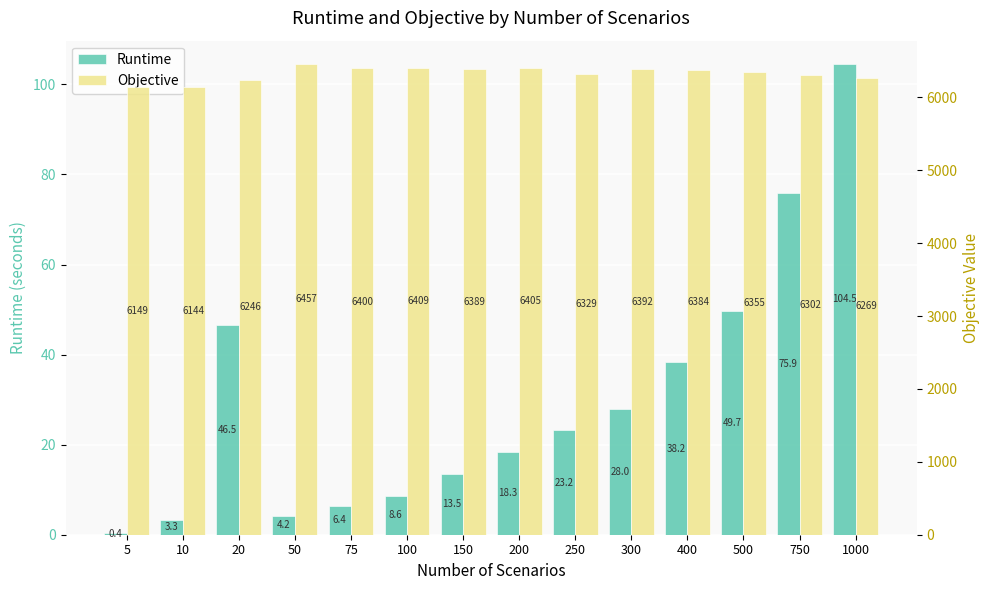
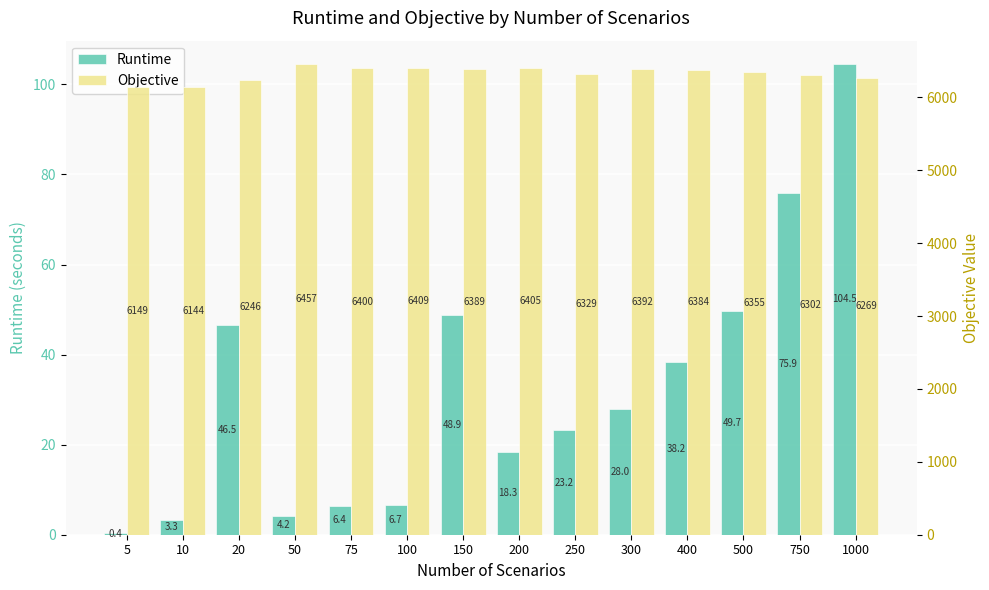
  {
    "Runtime": {
      "5": 0.4,
      "10": 3.3,
      "20": 46.5,
      "50": 4.2,
      "75": 6.4,
-     "100": 8.6,
-     "150": 13.5,
+     "100": 6.7,
+     "150": 48.9,
      "200": 18.3,
      "250": 23.2,
      "300": 28.0,
      "400": 38.2,
      "500": 49.7,
      "750": 75.9,
      "1000": 104.5
    },
    "Objective": {
      "10": 6144,
      "20": 6246,
      "50": 6457,
      "75": 6400,
      "100": 6409,
      "150": 6389,
      "200": 6405,
      "250": 6329,
      "300": 6392,
      "400": 6384,
      "500": 6355,
      "750": 6302,
      "1000": 6269
    }
  }
